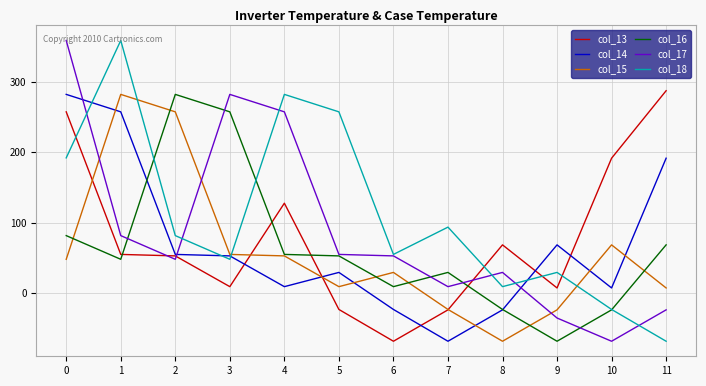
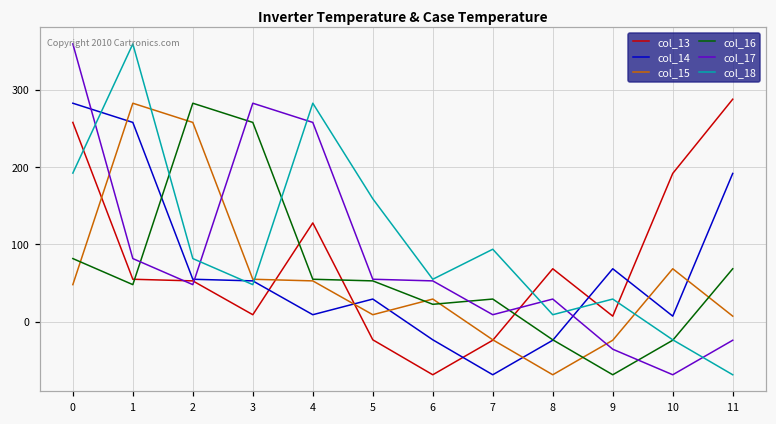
  {
    "col_13": {
      "0": 260,
      "1": 50,
      "3": 10,
      "4": 130,
      "5": -20,
      "6": -70,
      "8": 70,
      "9": 10,
      "10": 190,
      "11": 290
    },
    "col_14": {
      "0": 280,
      "1": 260,
      "4": 10,
      "5": 30,
      "6": -20,
      "7": -70,
      "9": 70,
      "10": 10,
      "11": 190
    },
    "col_15": {
      "0": 50,
      "1": 280,
      "2": 260,
      "5": 10,
      "6": 30,
      "8": -70,
      "9": -20,
      "10": 70,
      "11": 10
    },
    "col_16": {
      "0": 80,
      "1": 50,
      "2": 280,
      "3": 260,
-     "6": 10,
+     "6": 20,
      "7": 30,
      "9": -70,
      "11": 70
    },
    "col_17": {
      "1": 80,
      "2": 50,
      "3": 280,
      "4": 260,
      "7": 10,
      "8": 30,
      "9": -40,
      "10": -70,
      "11": -20
    },
    "col_18": {
      "0": 190,
      "2": 80,
      "3": 50,
      "4": 280,
-     "5": 260,
+     "5": 160,
      "7": 90,
      "8": 10,
      "9": 30,
      "11": -70
    }
  }
